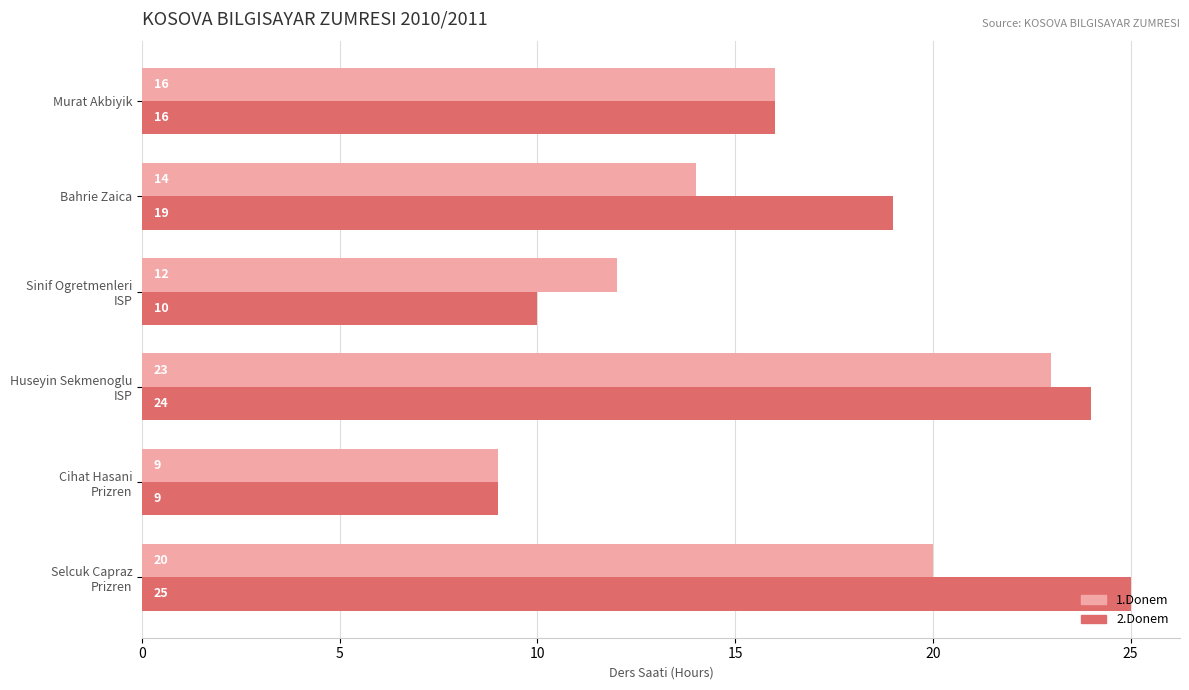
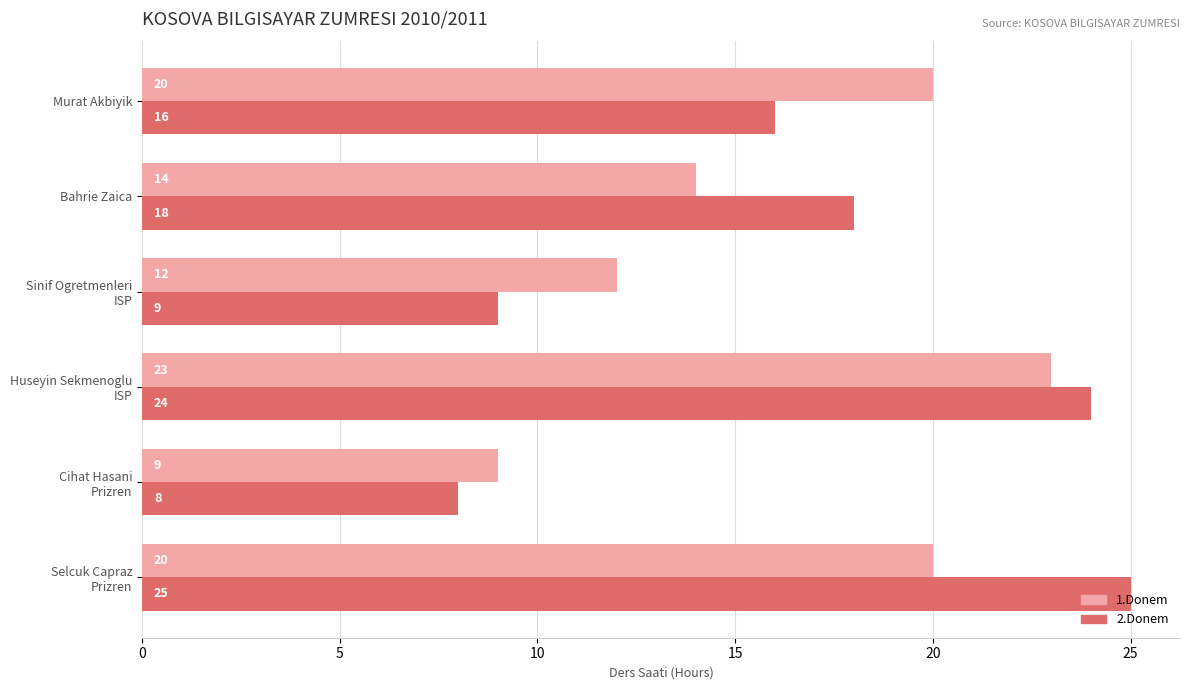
  {
    "1.Donem": {
-     "Murat Akbiyik": 16
+     "Murat Akbiyik": 20
    },
    "2.Donem": {
-     "Bahrie Zaica": 19,
-     "Sinif Ogretmenleri ISP": 10,
-     "Cihat Hasani Prizren": 9
+     "Bahrie Zaica": 18,
+     "Sinif Ogretmenleri ISP": 9,
+     "Cihat Hasani Prizren": 8
    }
  }
